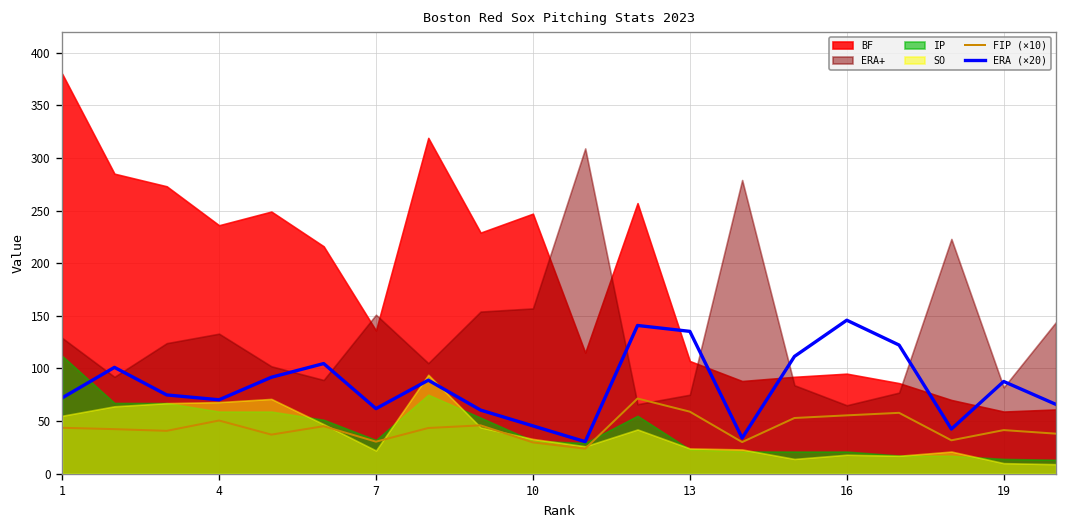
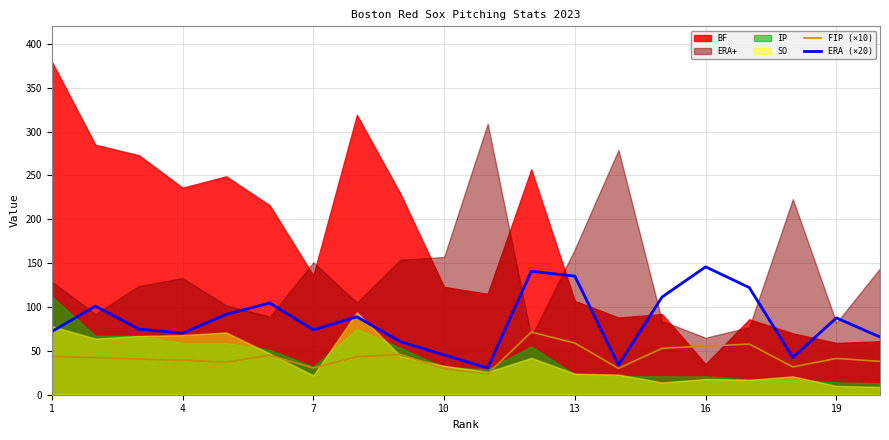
  {
    "FIP (×10)": {
      "1": 40,
-     "4": 50,
+     "4": 40,
      "13": 60,
      "16": 60,
      "19": 40
    },
    "BF": {
      "1": 380,
      "4": 240,
      "7": 140,
-     "10": 250,
+     "10": 120,
      "13": 110,
-     "16": 100,
+     "16": 40,
      "19": 60
    },
    "ERA (×20)": {
      "1": 70,
-     "7": 60,
+     "7": 70,
      "10": 50,
      "13": 140,
      "16": 150,
      "19": 90
    },
    "ERA+": {
      "1": 130,
      "4": 130,
      "7": 150,
      "10": 160,
-     "13": 80,
+     "13": 170,
      "16": 70,
      "19": 80
    },
    "IP": {
      "1": 110,
      "4": 60,
      "16": 20,
      "19": 10
    },
    "SO": {
-     "1": 60,
+     "1": 80,
      "7": 20,
      "16": 20,
      "19": 10
    }
  }
